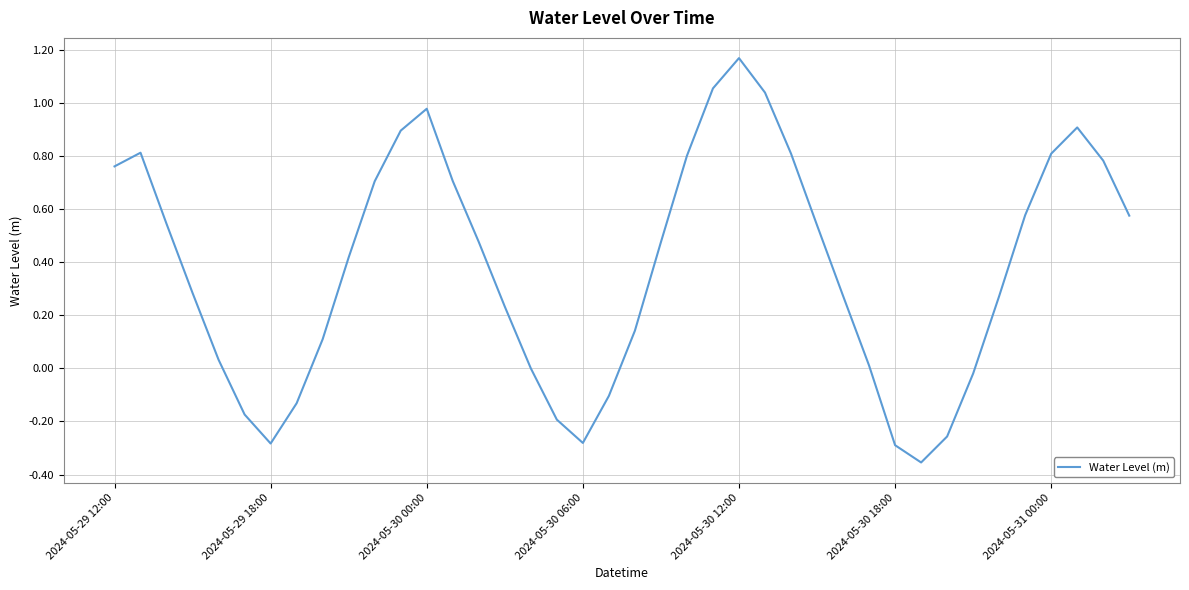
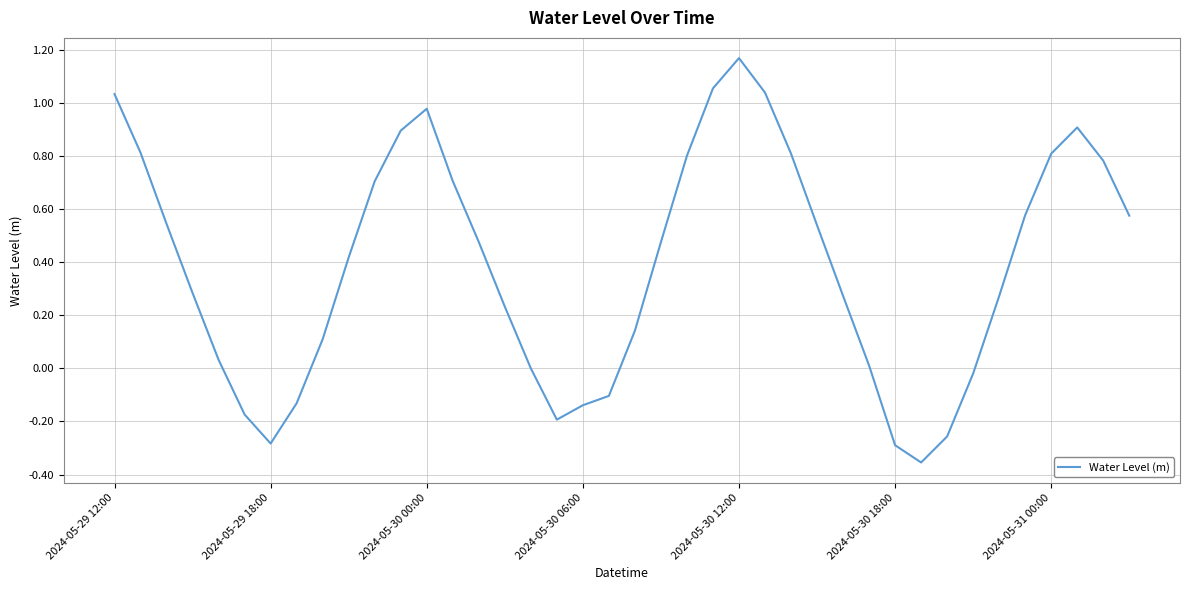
  {
-   "2024-05-29 12:00": 0.76,
+   "2024-05-29 12:00": 1.03,
    "2024-05-29 18:00": -0.28,
    "2024-05-30 00:00": 0.98,
-   "2024-05-30 06:00": -0.28,
+   "2024-05-30 06:00": -0.14,
    "2024-05-30 12:00": 1.17,
    "2024-05-30 18:00": -0.29,
    "2024-05-31 00:00": 0.81
  }
